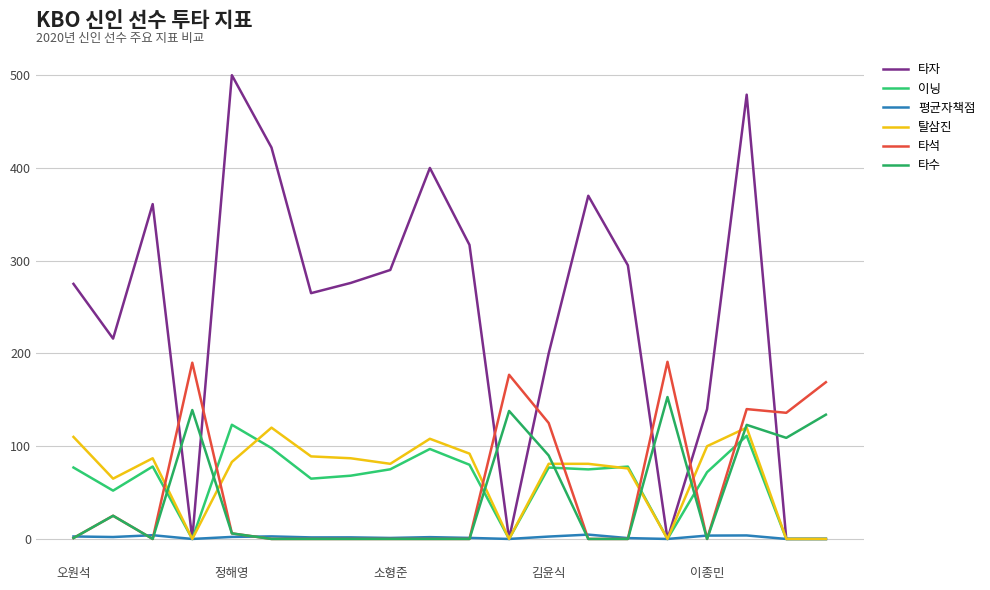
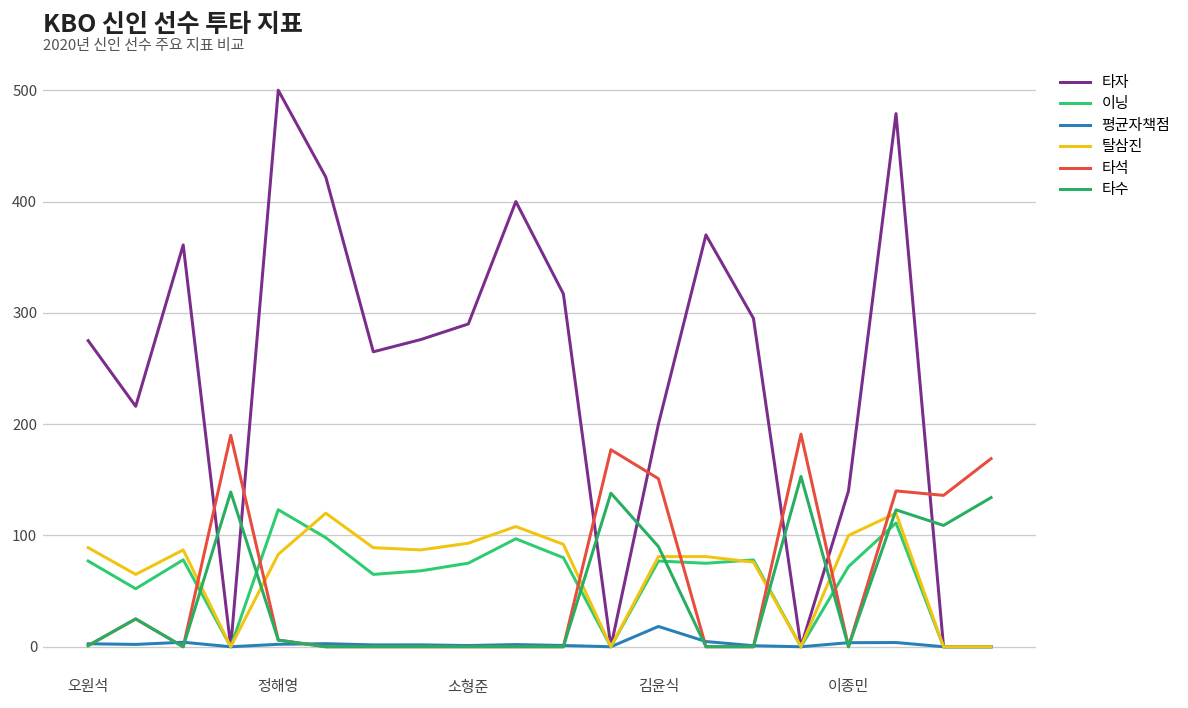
  {
    "타자": {
      "오원석": 280,
      "정해영": 500,
      "소형준": 290,
      "김윤식": 200,
      "이종민": 140
    },
    "평균자책점": {
      "정해영": 0,
-     "김윤식": 0,
+     "김윤식": 20,
      "이종민": 0
    },
    "탈삼진": {
-     "오원석": 110,
+     "오원석": 90,
      "정해영": 80,
-     "소형준": 80,
+     "소형준": 90,
      "김윤식": 80,
      "이종민": 100
    },
    "타석": {
-     "김윤식": 130
+     "김윤식": 150
    }
  }
